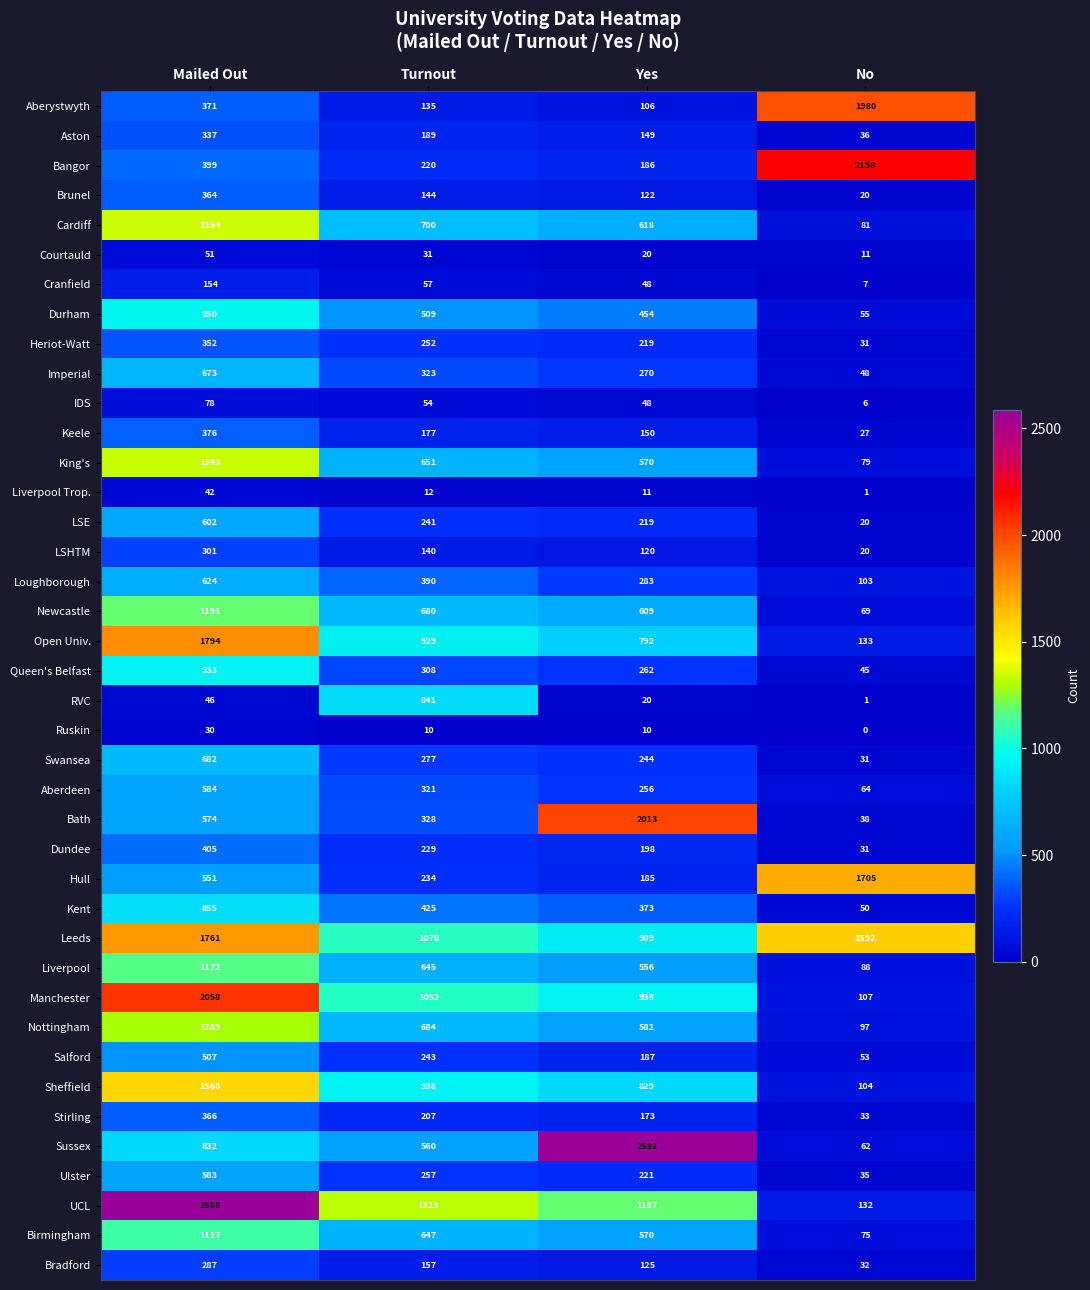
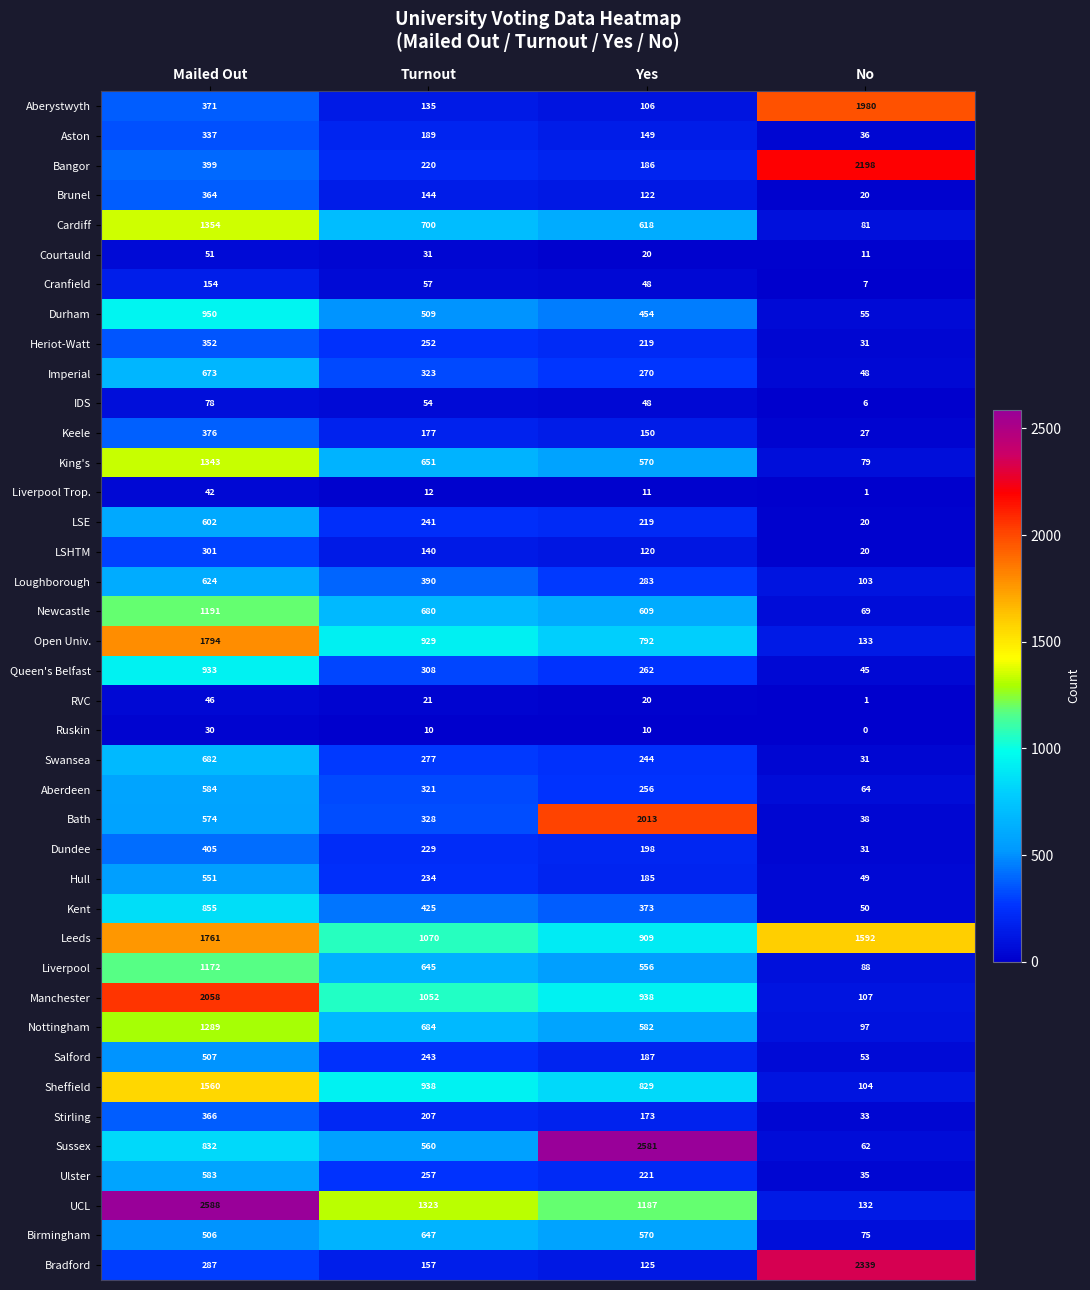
  {
    "Aberystwyth": {
      "Mailed Out": 371,
      "Turnout": 135,
      "Yes": 106,
      "No": 1980
    },
    "Aston": {
      "Mailed Out": 337,
      "Turnout": 189,
      "Yes": 149,
      "No": 36
    },
    "Bangor": {
      "Mailed Out": 399,
      "Turnout": 220,
      "Yes": 186,
      "No": 2198
    },
    "Brunel": {
      "Mailed Out": 364,
      "Turnout": 144,
      "Yes": 122,
      "No": 20
    },
    "Cardiff": {
      "Mailed Out": 1354,
      "Turnout": 700,
      "Yes": 618,
      "No": 81
    },
    "Courtauld": {
      "Mailed Out": 51,
      "Turnout": 31,
      "Yes": 20,
      "No": 11
    },
    "Cranfield": {
      "Mailed Out": 154,
      "Turnout": 57,
      "Yes": 48,
      "No": 7
    },
    "Durham": {
      "Mailed Out": 950,
      "Turnout": 509,
      "Yes": 454,
      "No": 55
    },
    "Heriot-Watt": {
      "Mailed Out": 352,
      "Turnout": 252,
      "Yes": 219,
      "No": 31
    },
    "Imperial": {
      "Mailed Out": 673,
      "Turnout": 323,
      "Yes": 270,
      "No": 48
    },
    "IDS": {
      "Mailed Out": 78,
      "Turnout": 54,
      "Yes": 48,
      "No": 6
    },
    "Keele": {
      "Mailed Out": 376,
      "Turnout": 177,
      "Yes": 150,
      "No": 27
    },
    "King's": {
      "Mailed Out": 1343,
      "Turnout": 651,
      "Yes": 570,
      "No": 79
    },
    "Liverpool Trop.": {
      "Mailed Out": 42,
      "Turnout": 12,
      "Yes": 11,
      "No": 1
    },
    "LSE": {
      "Mailed Out": 602,
      "Turnout": 241,
      "Yes": 219,
      "No": 20
    },
    "LSHTM": {
      "Mailed Out": 301,
      "Turnout": 140,
      "Yes": 120,
      "No": 20
    },
    "Loughborough": {
      "Mailed Out": 624,
      "Turnout": 390,
      "Yes": 283,
      "No": 103
    },
    "Newcastle": {
      "Mailed Out": 1191,
      "Turnout": 680,
      "Yes": 609,
      "No": 69
    },
    "Open Univ.": {
      "Mailed Out": 1794,
      "Turnout": 929,
      "Yes": 792,
      "No": 133
    },
    "Queen's Belfast": {
      "Mailed Out": 933,
      "Turnout": 308,
      "Yes": 262,
      "No": 45
    },
    "RVC": {
      "Mailed Out": 46,
-     "Turnout": 841,
+     "Turnout": 21,
      "Yes": 20,
      "No": 1
    },
    "Ruskin": {
      "Mailed Out": 30,
      "Turnout": 10,
      "Yes": 10,
      "No": 0
    },
    "Swansea": {
      "Mailed Out": 682,
      "Turnout": 277,
      "Yes": 244,
      "No": 31
    },
    "Aberdeen": {
      "Mailed Out": 584,
      "Turnout": 321,
      "Yes": 256,
      "No": 64
    },
    "Bath": {
      "Mailed Out": 574,
      "Turnout": 328,
      "Yes": 2013,
      "No": 38
    },
    "Dundee": {
      "Mailed Out": 405,
      "Turnout": 229,
      "Yes": 198,
      "No": 31
    },
    "Hull": {
      "Mailed Out": 551,
      "Turnout": 234,
      "Yes": 185,
-     "No": 1705
+     "No": 49
    },
    "Kent": {
      "Mailed Out": 855,
      "Turnout": 425,
      "Yes": 373,
      "No": 50
    },
    "Leeds": {
      "Mailed Out": 1761,
      "Turnout": 1070,
      "Yes": 909,
      "No": 1592
    },
    "Liverpool": {
      "Mailed Out": 1172,
      "Turnout": 645,
      "Yes": 556,
      "No": 88
    },
    "Manchester": {
      "Mailed Out": 2058,
      "Turnout": 1052,
      "Yes": 938,
      "No": 107
    },
    "Nottingham": {
      "Mailed Out": 1289,
      "Turnout": 684,
      "Yes": 582,
      "No": 97
    },
    "Salford": {
      "Mailed Out": 507,
      "Turnout": 243,
      "Yes": 187,
      "No": 53
    },
    "Sheffield": {
      "Mailed Out": 1560,
      "Turnout": 938,
      "Yes": 829,
      "No": 104
    },
    "Stirling": {
      "Mailed Out": 366,
      "Turnout": 207,
      "Yes": 173,
      "No": 33
    },
    "Sussex": {
      "Mailed Out": 832,
      "Turnout": 560,
      "Yes": 2581,
      "No": 62
    },
    "Ulster": {
      "Mailed Out": 583,
      "Turnout": 257,
      "Yes": 221,
      "No": 35
    },
    "UCL": {
      "Mailed Out": 2588,
      "Turnout": 1323,
      "Yes": 1187,
      "No": 132
    },
    "Birmingham": {
-     "Mailed Out": 1117,
+     "Mailed Out": 506,
      "Turnout": 647,
      "Yes": 570,
      "No": 75
    },
    "Bradford": {
      "Mailed Out": 287,
      "Turnout": 157,
      "Yes": 125,
-     "No": 32
+     "No": 2339
    }
  }
